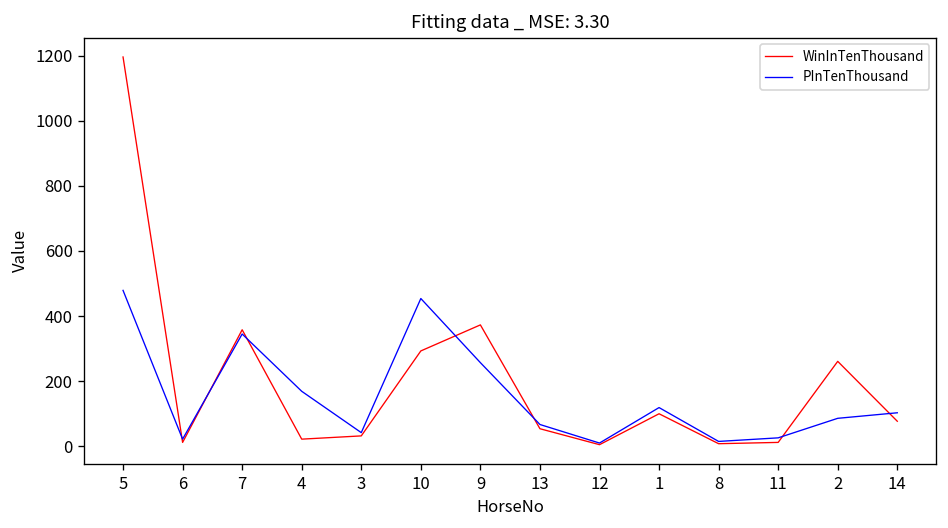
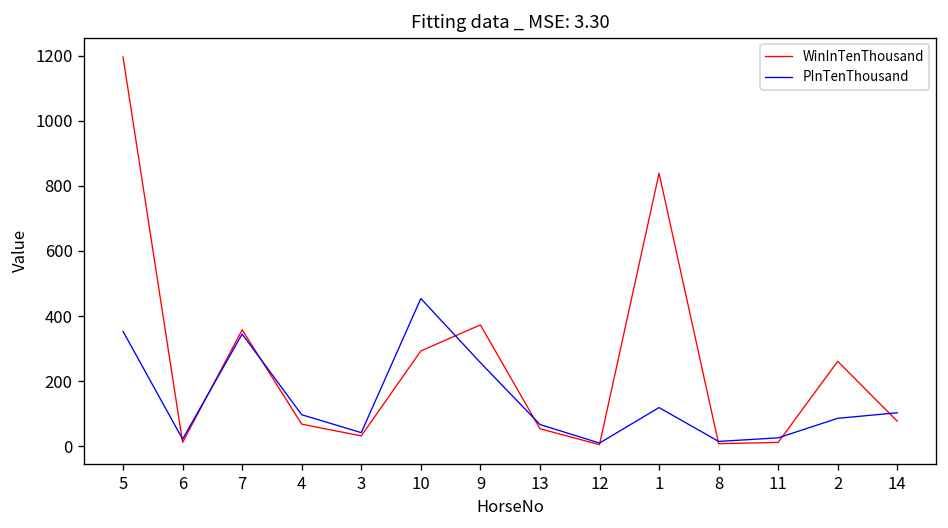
  {
    "WinInTenThousand": {
      "5": 1200,
      "6": 10,
      "7": 360,
-     "4": 20,
+     "4": 70,
      "3": 30,
      "10": 290,
      "9": 370,
      "13": 50,
-     "1": 100,
+     "1": 840,
      "11": 10,
      "2": 260,
      "14": 80
    },
    "PInTenThousand": {
-     "5": 480,
+     "5": 350,
      "6": 20,
      "7": 350,
-     "4": 170,
+     "4": 100,
      "3": 40,
      "10": 450,
      "9": 260,
      "13": 70,
      "1": 120,
      "11": 30,
      "2": 90,
      "14": 100
    }
  }
